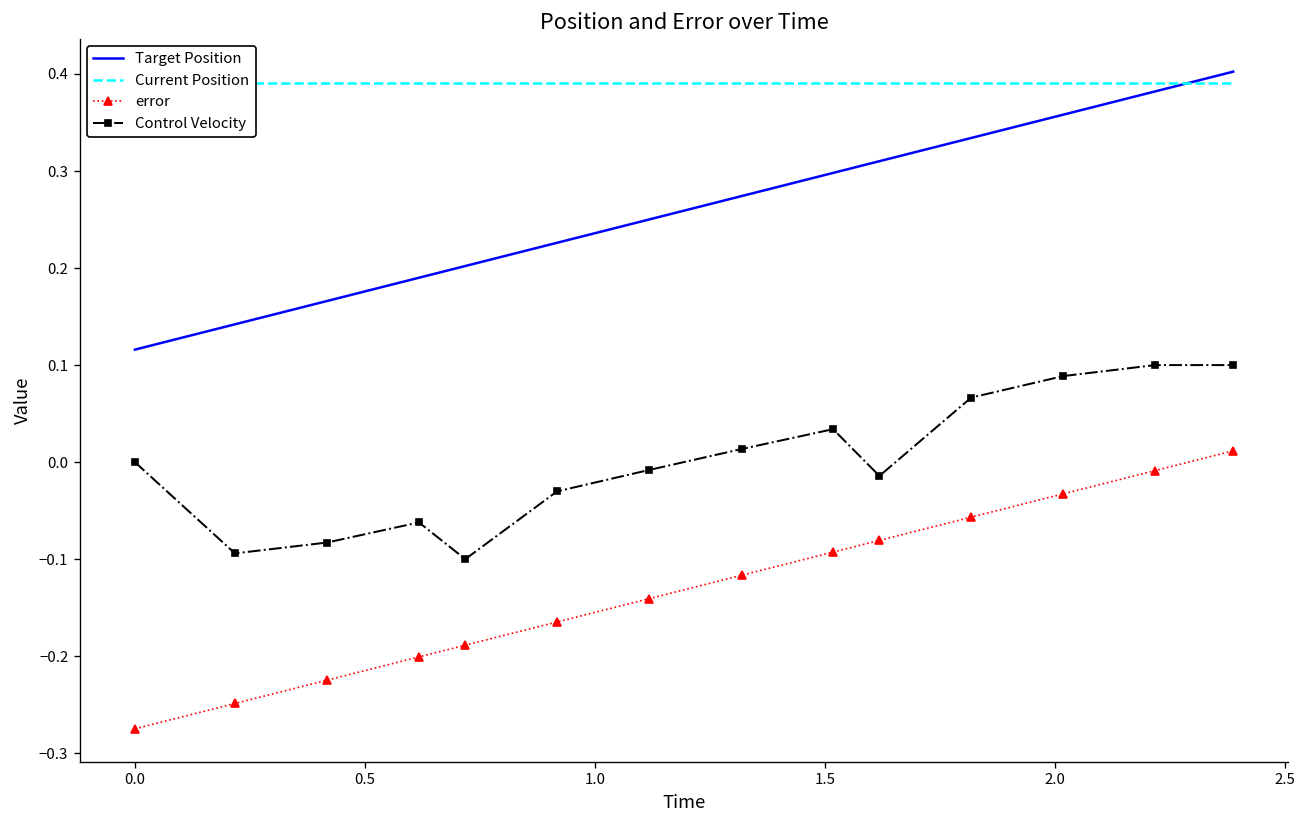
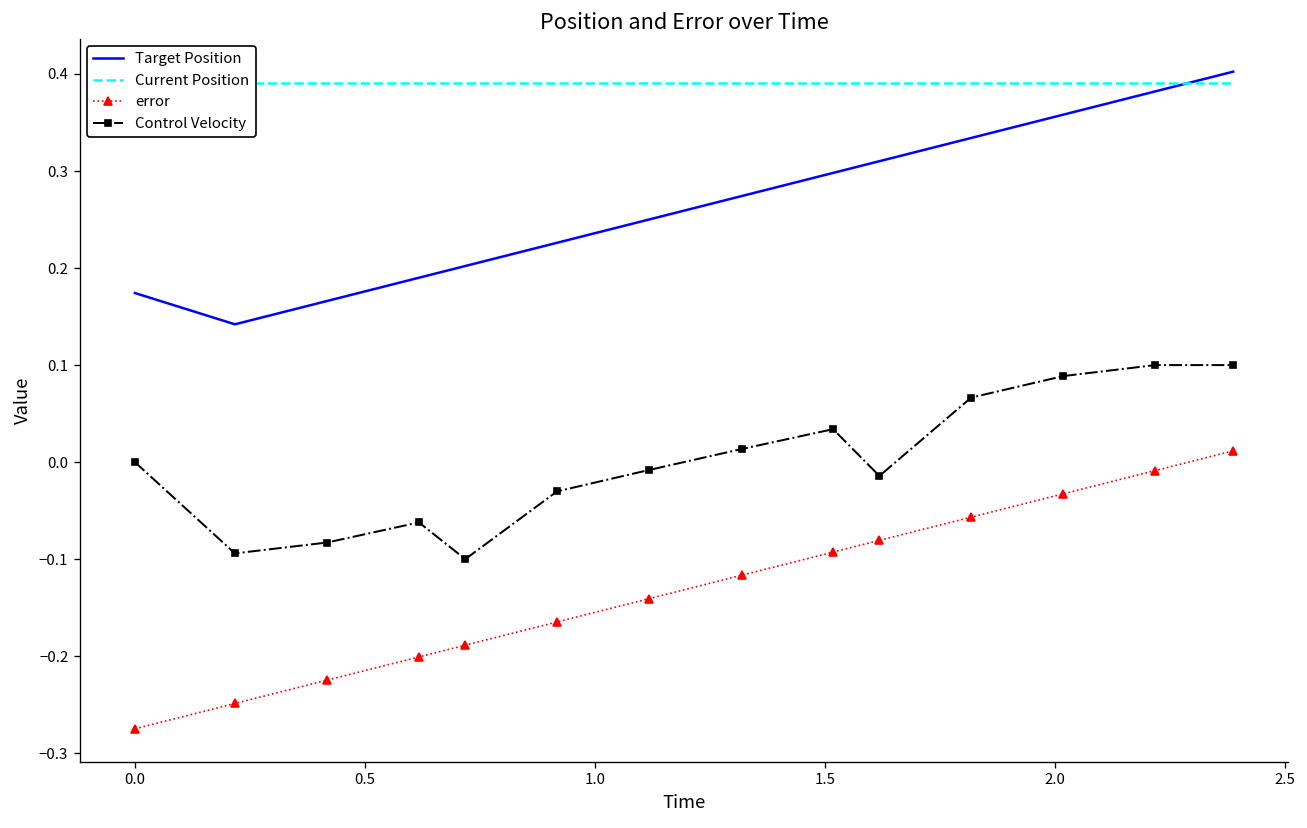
  {
    "Target Position": {
-     "0.0": 0.12
+     "0.0": 0.17
    },
    "error": {
      "0.0": -0.27
    },
    "Control Velocity": {
      "0.0": 0.00
    }
  }
